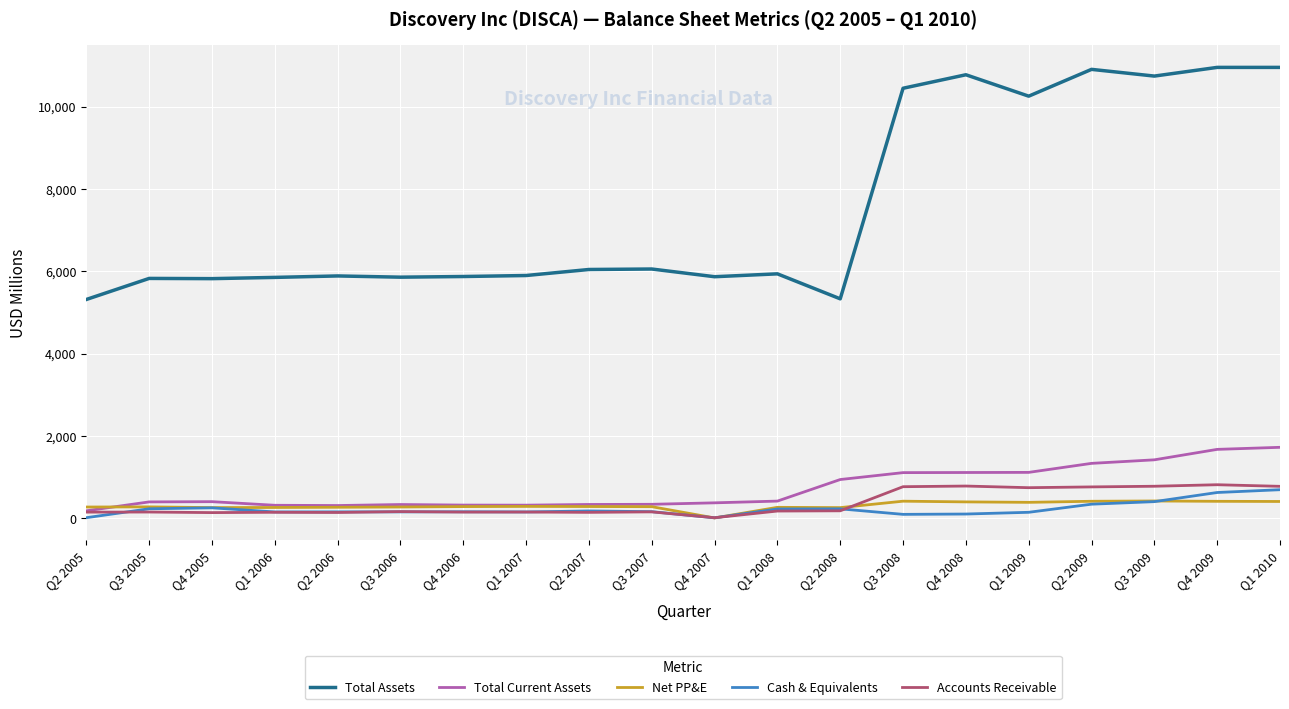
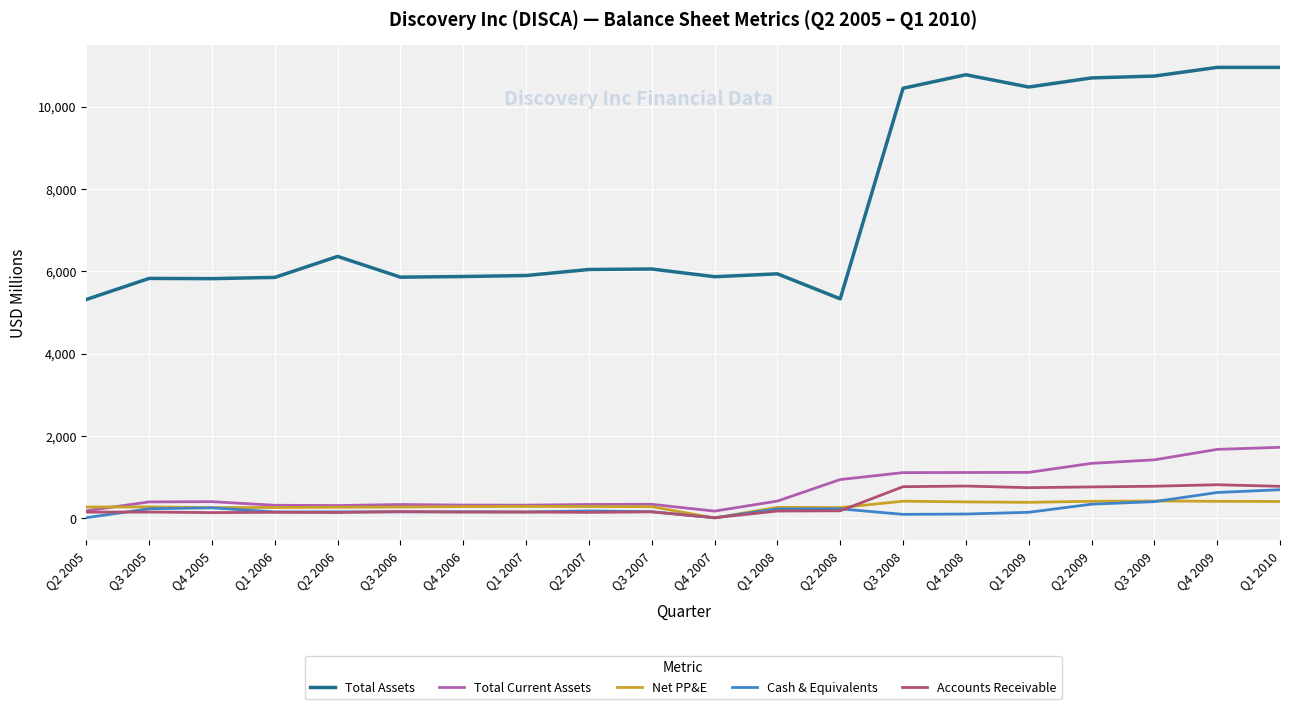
  {
    "Total Assets": {
      "Q2 2005": "5,300",
      "Q3 2005": "5,800",
      "Q4 2005": "5,800",
      "Q1 2006": "5,800",
-     "Q2 2006": "5,900",
+     "Q2 2006": "6,400",
      "Q3 2006": "5,900",
      "Q4 2006": "5,900",
      "Q1 2007": "5,900",
      "Q2 2007": "6,000",
      "Q3 2007": "6,100",
      "Q4 2007": "5,900",
      "Q1 2008": "5,900",
      "Q2 2008": "5,300",
      "Q3 2008": "10,400",
      "Q4 2008": "10,800",
-     "Q1 2009": "10,300",
-     "Q2 2009": "10,900",
+     "Q1 2009": "10,500",
+     "Q2 2009": "10,700",
      "Q3 2009": "10,700",
      "Q4 2009": "11,000",
      "Q1 2010": "11,000"
    },
    "Total Current Assets": {
      "Q3 2005": "400",
      "Q4 2005": "400",
-     "Q4 2007": "400",
+     "Q4 2007": "200",
      "Q1 2008": "400",
      "Q2 2008": "900",
      "Q3 2008": "1,100",
      "Q4 2008": "1,100",
      "Q1 2009": "1,100",
      "Q2 2009": "1,300",
      "Q3 2009": "1,400",
      "Q4 2009": "1,700",
      "Q1 2010": "1,700"
    },
    "Net PP&E": {
      "Q2 2005": "300",
      "Q3 2008": "400",
      "Q4 2008": "400",
      "Q1 2009": "400",
      "Q2 2009": "400",
      "Q4 2009": "400",
      "Q1 2010": "400"
    },
    "Cash & Equivalents": {
      "Q2 2005": "0",
      "Q3 2008": "100",
      "Q4 2008": "100",
      "Q1 2009": "100",
      "Q2 2009": "300",
      "Q4 2009": "600",
      "Q1 2010": "700"
    },
    "Accounts Receivable": {
      "Q3 2005": "100",
      "Q4 2005": "100",
      "Q3 2008": "800",
      "Q4 2008": "800",
      "Q1 2009": "700",
      "Q2 2009": "800",
      "Q3 2009": "800",
      "Q4 2009": "800",
      "Q1 2010": "800"
    }
  }
